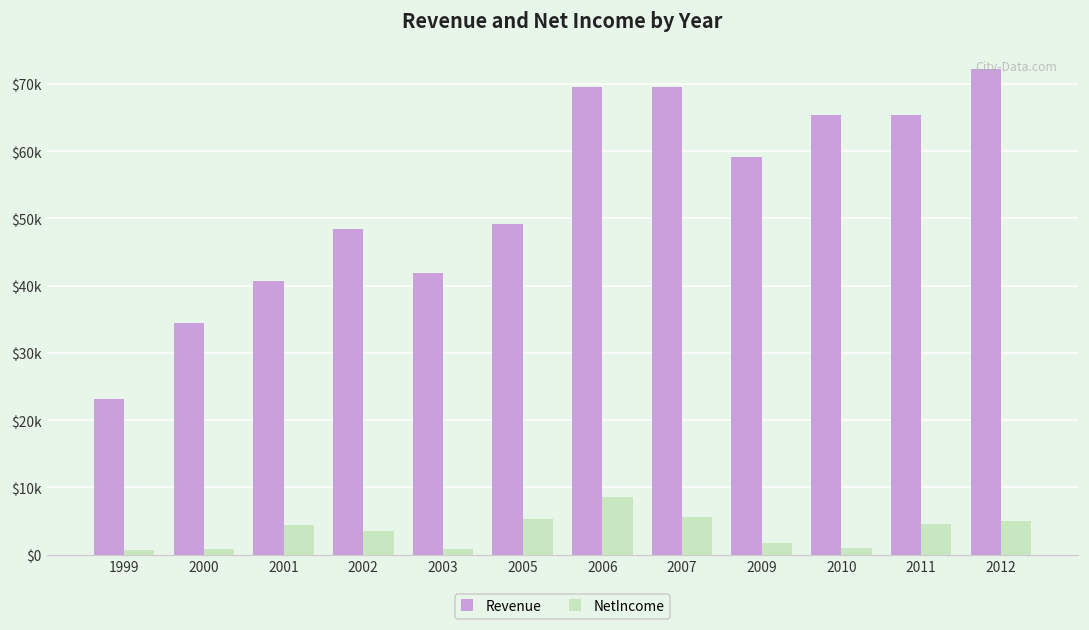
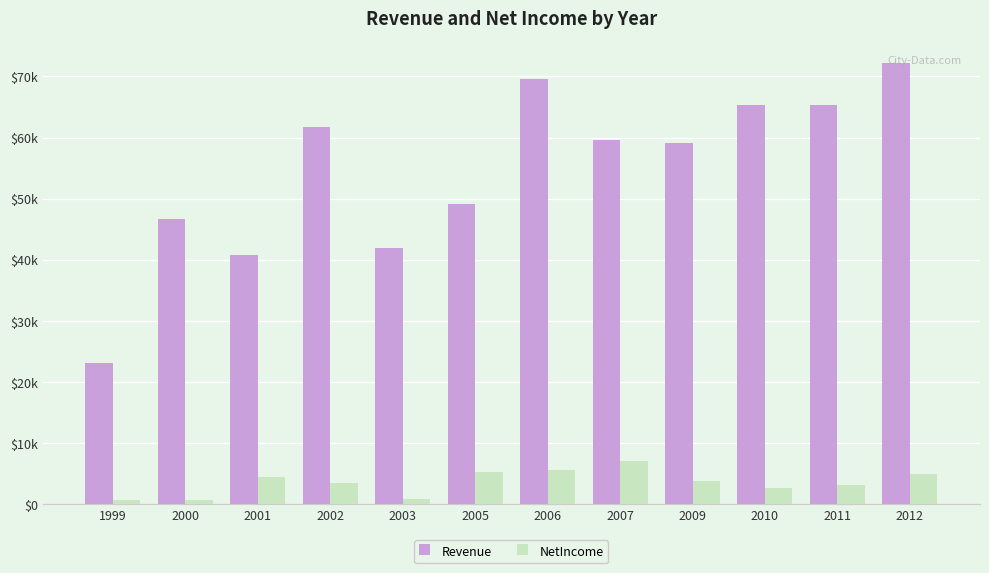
  {
    "Revenue": {
      "1999": "$23000",
-     "2000": "$34000",
+     "2000": "$47000",
      "2001": "$41000",
-     "2002": "$48000",
+     "2002": "$62000",
      "2003": "$42000",
      "2005": "$49000",
      "2006": "$70000",
-     "2007": "$70000",
+     "2007": "$60000",
      "2009": "$59000",
      "2010": "$65000",
      "2011": "$65000",
      "2012": "$72000"
    },
    "NetIncome": {
      "1999": "$1000",
      "2000": "$1000",
      "2001": "$4000",
      "2002": "$3000",
      "2003": "$1000",
      "2005": "$5000",
-     "2006": "$9000",
-     "2007": "$6000",
-     "2009": "$2000",
-     "2010": "$1000",
-     "2011": "$5000",
+     "2006": "$6000",
+     "2007": "$7000",
+     "2009": "$4000",
+     "2010": "$3000",
+     "2011": "$3000",
      "2012": "$5000"
    }
  }
